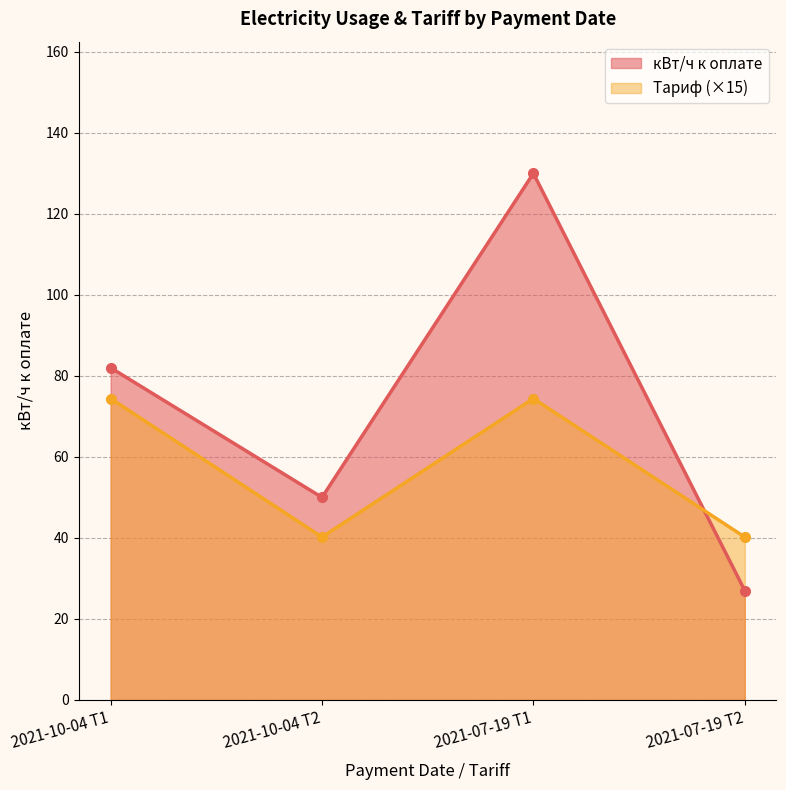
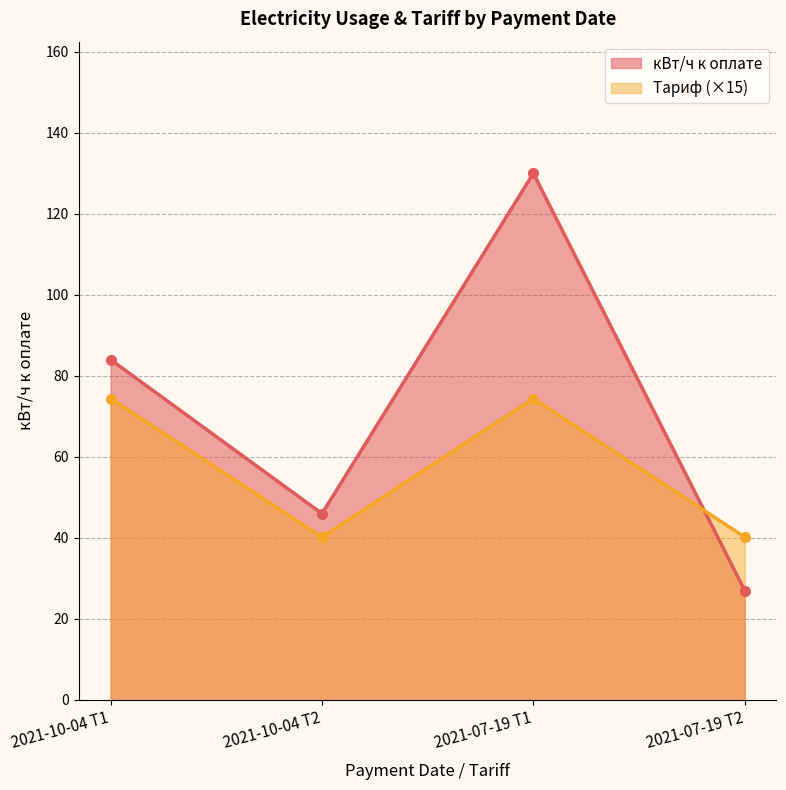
  {
    "кВт/ч к оплате": {
-     "2021-10-04 Т1": 82,
-     "2021-10-04 Т2": 50,
+     "2021-10-04 Т1": 84,
+     "2021-10-04 Т2": 46,
      "2021-07-19 Т1": 130,
      "2021-07-19 Т2": 27
    },
    "Тариф (×15)": {
      "2021-10-04 Т1": 74,
      "2021-10-04 Т2": 40,
      "2021-07-19 Т1": 74,
      "2021-07-19 Т2": 40
    }
  }
